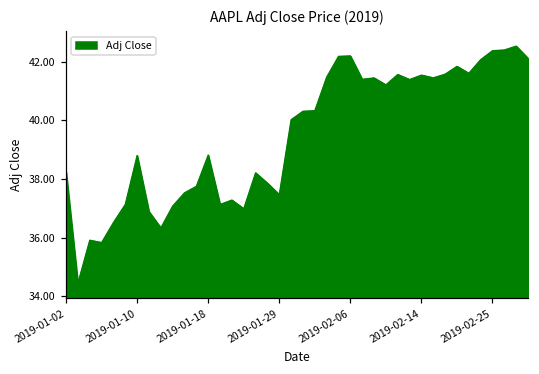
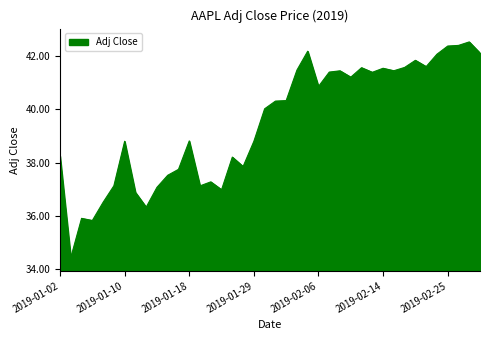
  {
    "2019-01-02": 38.2,
    "2019-01-10": 38.8,
    "2019-01-18": 38.8,
-   "2019-01-29": 37.5,
-   "2019-02-06": 42.2,
+   "2019-01-29": 38.8,
+   "2019-02-06": 40.9,
    "2019-02-14": 41.5,
    "2019-02-25": 42.4
  }
